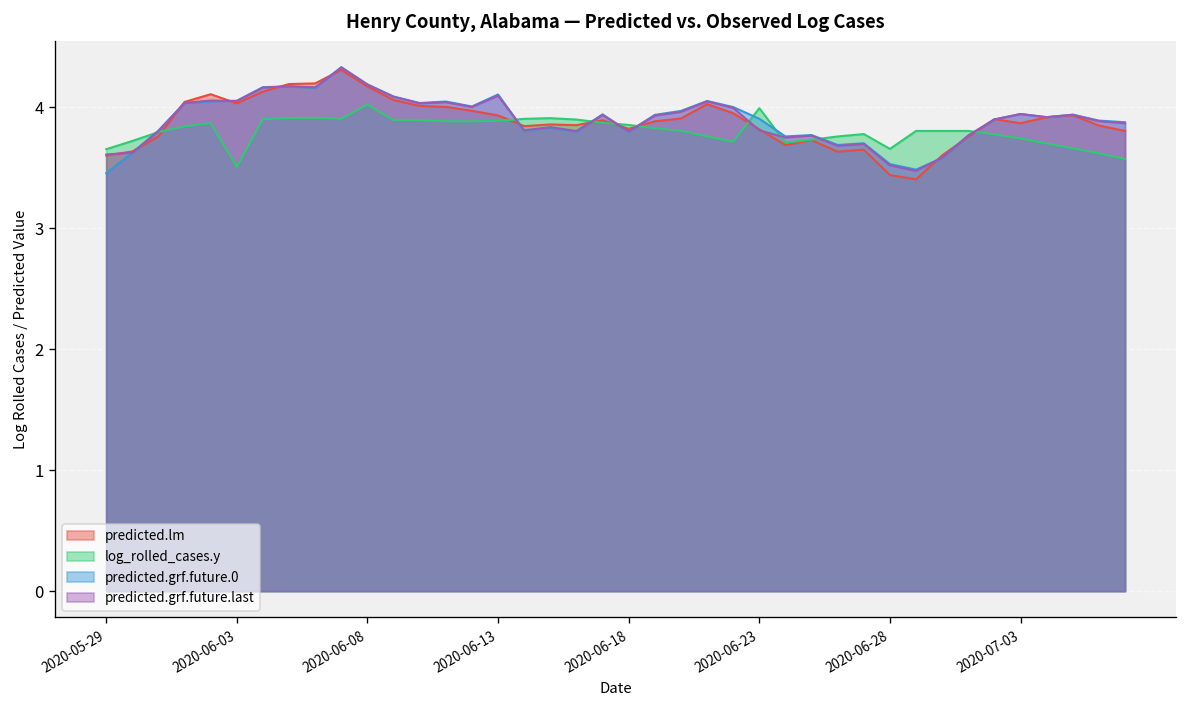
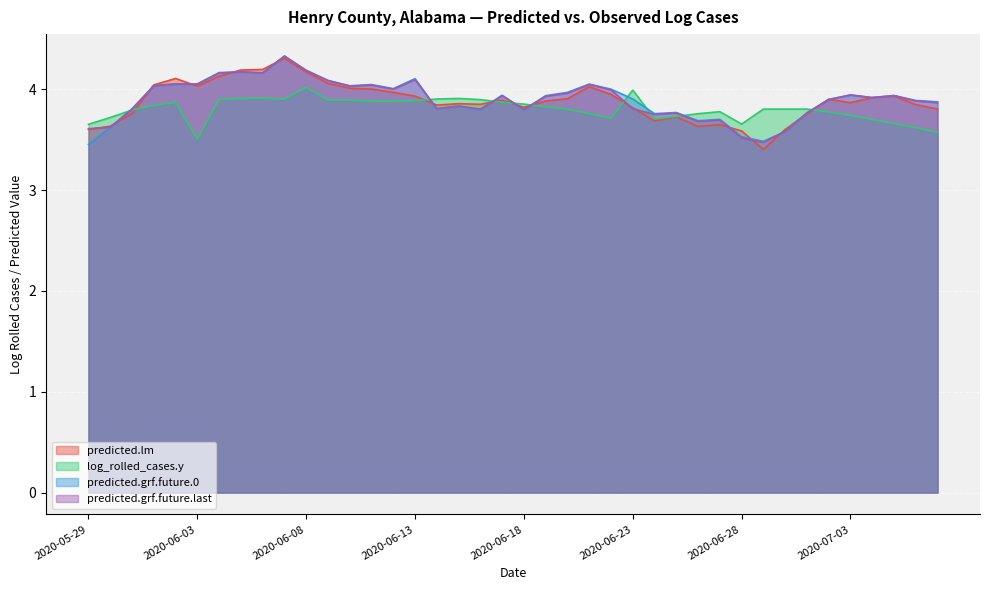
  {
    "predicted.lm": {
      "2020-06-13": 3.93,
-     "2020-06-28": 3.44,
+     "2020-06-28": 3.59,
      "2020-07-03": 3.87
    },
    "log_rolled_cases.y": {
      "2020-05-29": 3.65,
      "2020-06-03": 3.51,
      "2020-06-08": 4.02,
      "2020-06-13": 3.89,
      "2020-06-18": 3.85,
      "2020-06-23": 3.99,
      "2020-06-28": 3.65,
      "2020-07-03": 3.74
    },
    "predicted.grf.future.0": {
      "2020-05-29": 3.45,
      "2020-06-23": 3.90
    }
  }
